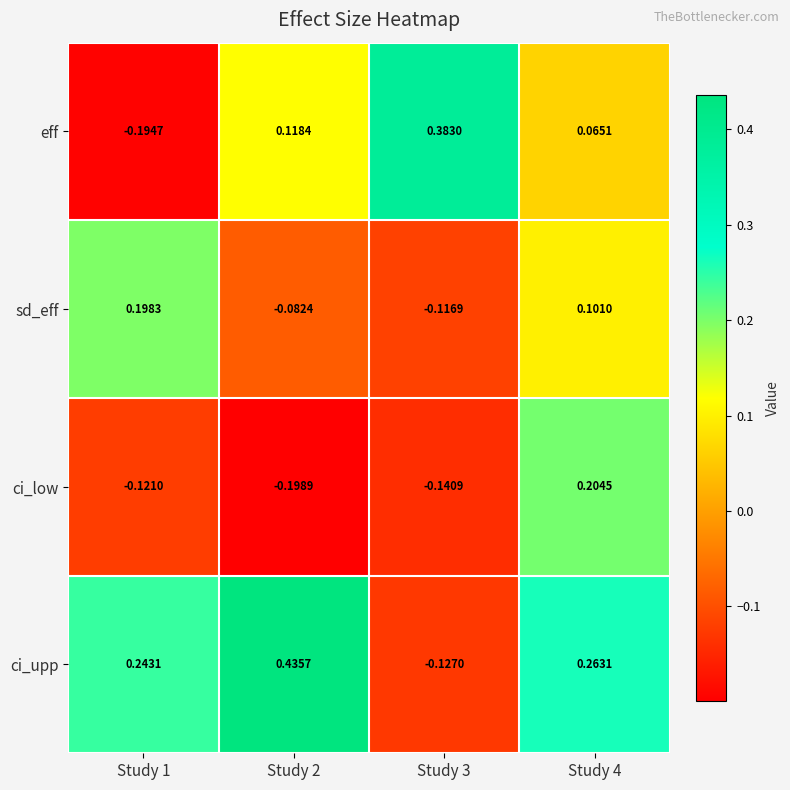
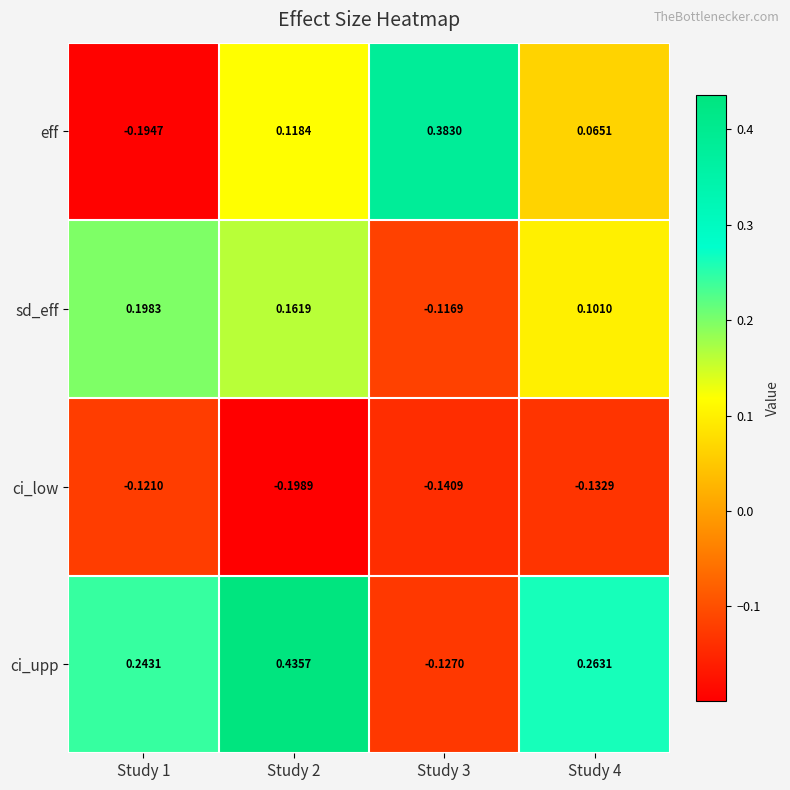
  {
    "eff": {
      "Study 1": -0.1947,
      "Study 2": 0.1184,
      "Study 3": 0.3830,
      "Study 4": 0.0651
    },
    "sd_eff": {
      "Study 1": 0.1983,
-     "Study 2": -0.0824,
+     "Study 2": 0.1619,
      "Study 3": -0.1169,
      "Study 4": 0.1010
    },
    "ci_low": {
      "Study 1": -0.1210,
      "Study 2": -0.1989,
      "Study 3": -0.1409,
-     "Study 4": 0.2045
+     "Study 4": -0.1329
    },
    "ci_upp": {
      "Study 1": 0.2431,
      "Study 2": 0.4357,
      "Study 3": -0.1270,
      "Study 4": 0.2631
    }
  }
